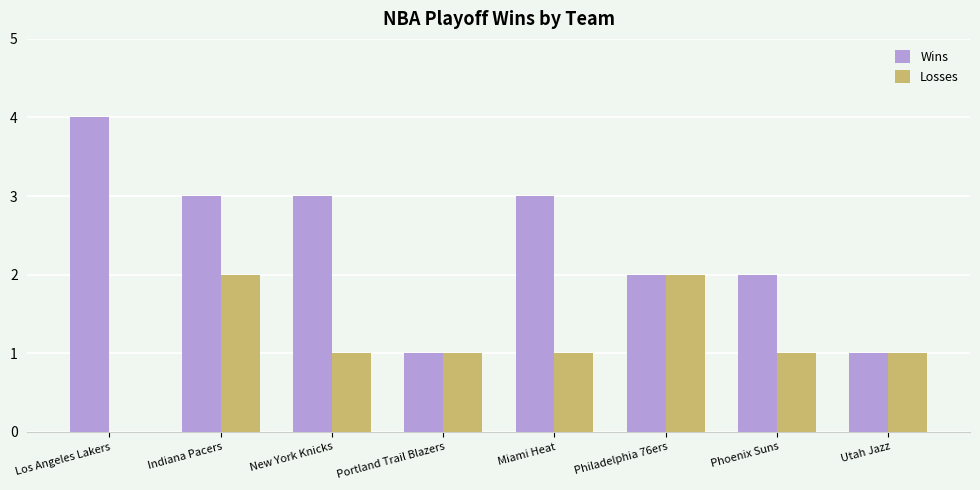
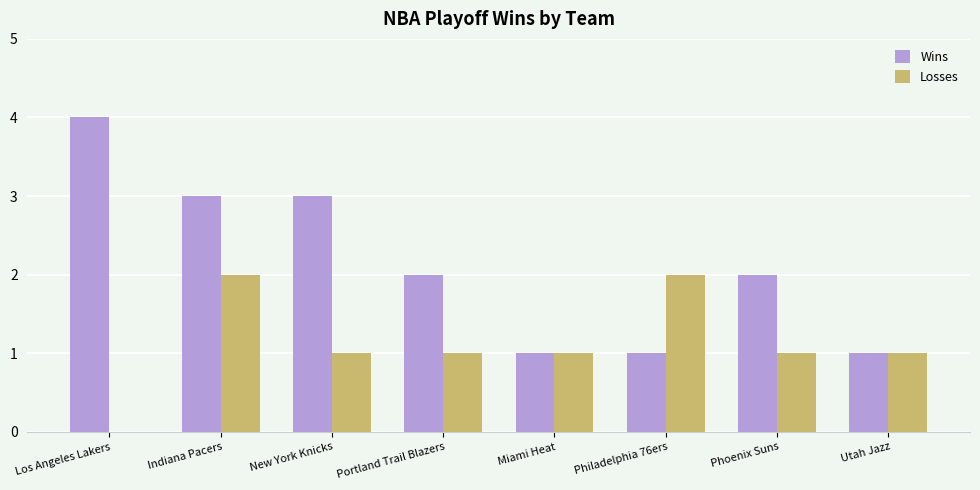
  {
    "Wins": {
      "Los Angeles Lakers": 4,
      "Indiana Pacers": 3,
      "New York Knicks": 3,
-     "Portland Trail Blazers": 1,
-     "Miami Heat": 3,
-     "Philadelphia 76ers": 2,
+     "Portland Trail Blazers": 2,
+     "Miami Heat": 1,
+     "Philadelphia 76ers": 1,
      "Phoenix Suns": 2,
      "Utah Jazz": 1
    },
    "Losses": {
      "Los Angeles Lakers": 0,
      "Indiana Pacers": 2,
      "New York Knicks": 1,
      "Portland Trail Blazers": 1,
      "Miami Heat": 1,
      "Philadelphia 76ers": 2,
      "Phoenix Suns": 1,
      "Utah Jazz": 1
    }
  }
